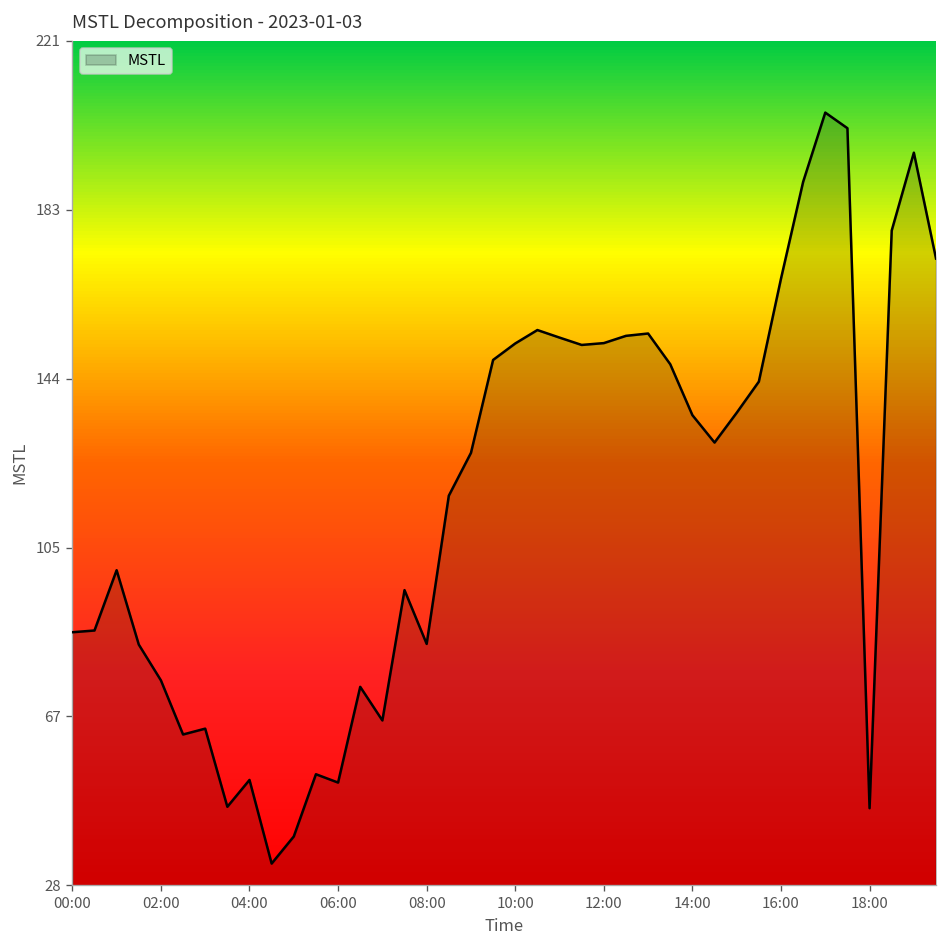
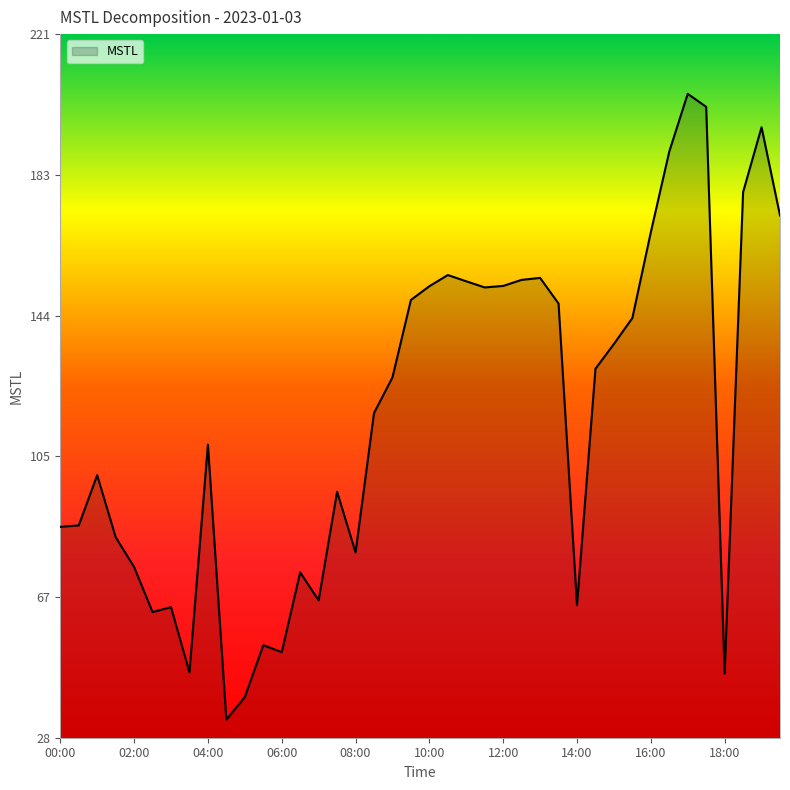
  {
    "00:00": 86,
    "02:00": 75,
-   "04:00": 52,
+   "04:00": 109,
    "06:00": 52,
-   "08:00": 83,
+   "08:00": 79,
    "10:00": 152,
    "12:00": 152,
-   "14:00": 136,
+   "14:00": 64,
    "16:00": 167,
    "18:00": 46
  }
